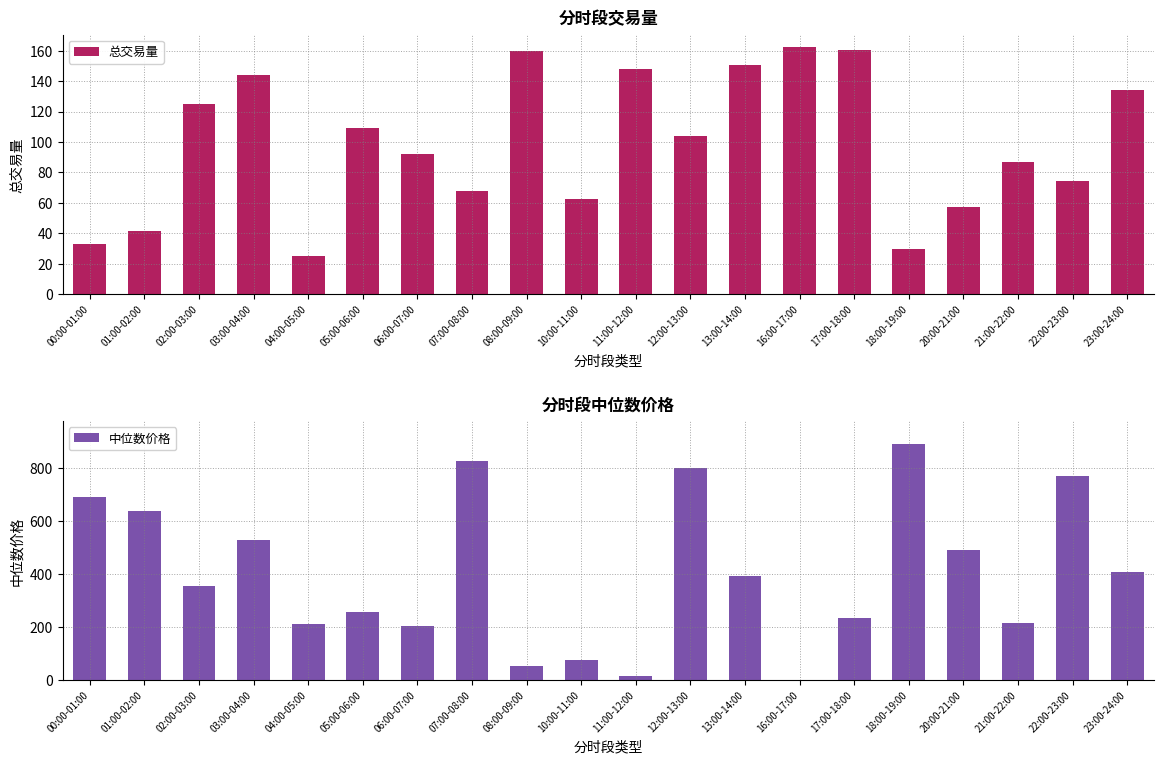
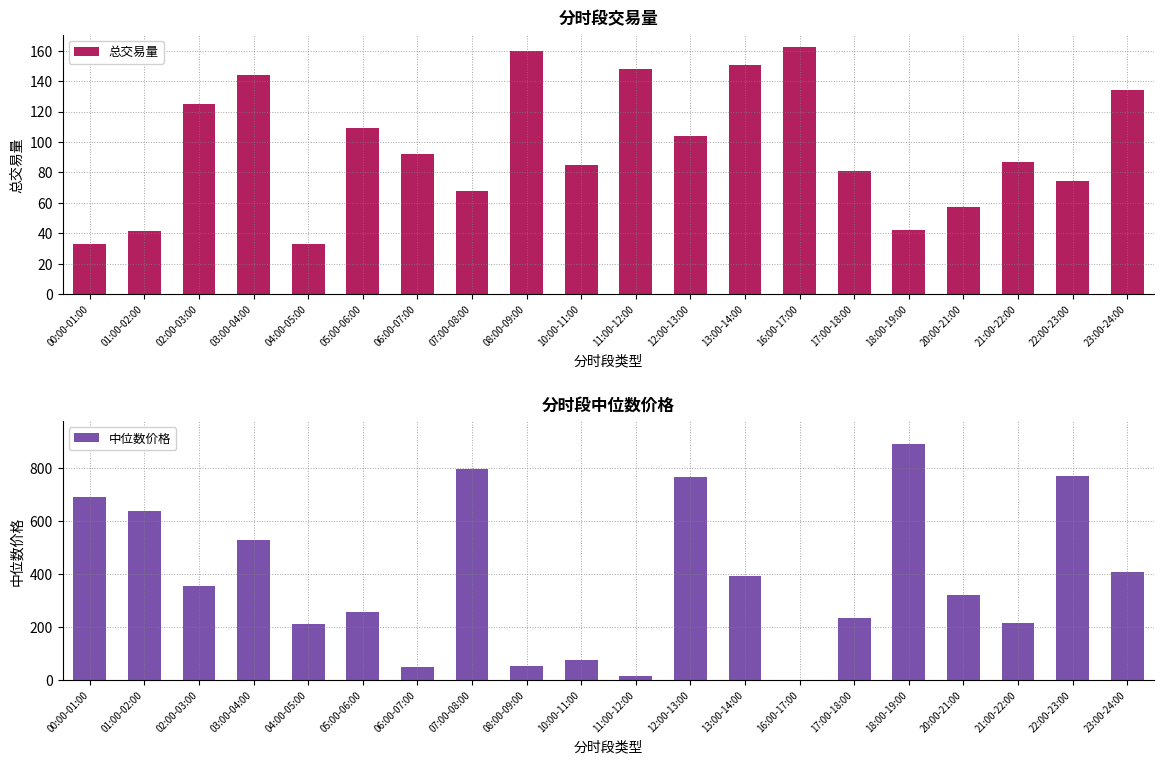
  {
    "分时段交易量": {
      "00:00-01:00": 33,
      "01:00-02:00": 42,
      "02:00-03:00": 125,
      "03:00-04:00": 144,
-     "04:00-05:00": 25,
+     "04:00-05:00": 33,
      "05:00-06:00": 109,
      "06:00-07:00": 92,
      "07:00-08:00": 68,
      "08:00-09:00": 160,
-     "10:00-11:00": 63,
+     "10:00-11:00": 85,
      "11:00-12:00": 148,
      "12:00-13:00": 104,
      "13:00-14:00": 150,
      "16:00-17:00": 162,
-     "17:00-18:00": 161,
-     "18:00-19:00": 30,
+     "17:00-18:00": 81,
+     "18:00-19:00": 42,
      "20:00-21:00": 57,
      "21:00-22:00": 87,
      "22:00-23:00": 74,
      "23:00-24:00": 134
    },
    "分时段中位数价格": {
      "00:00-01:00": 690,
      "01:00-02:00": 640,
      "02:00-03:00": 350,
      "03:00-04:00": 530,
      "04:00-05:00": 210,
      "05:00-06:00": 260,
-     "06:00-07:00": 210,
-     "07:00-08:00": 830,
+     "06:00-07:00": 50,
+     "07:00-08:00": 800,
      "08:00-09:00": 50,
      "10:00-11:00": 80,
      "11:00-12:00": 20,
-     "12:00-13:00": 800,
+     "12:00-13:00": 770,
      "13:00-14:00": 400,
      "17:00-18:00": 240,
      "18:00-19:00": 890,
-     "20:00-21:00": 490,
+     "20:00-21:00": 320,
      "21:00-22:00": 220,
      "22:00-23:00": 770,
      "23:00-24:00": 410
    }
  }
